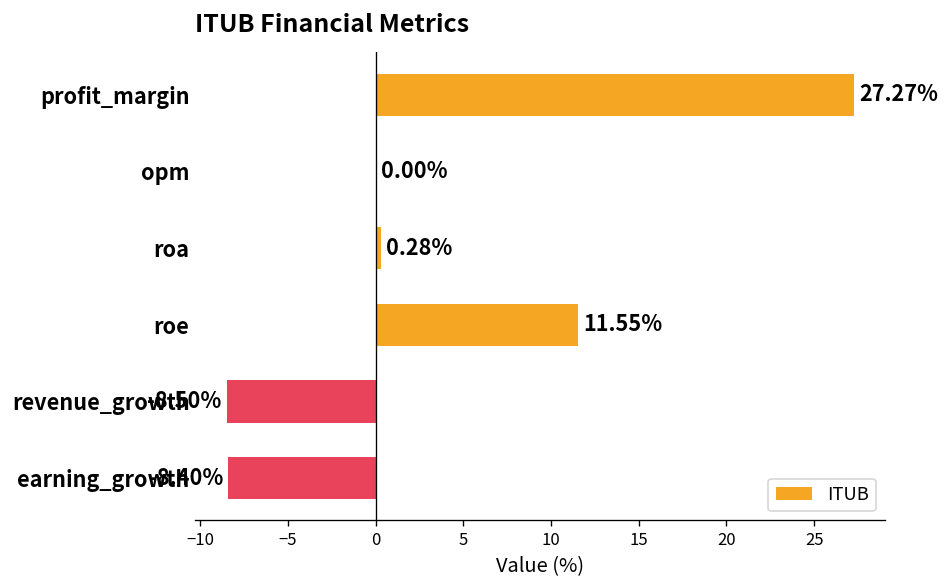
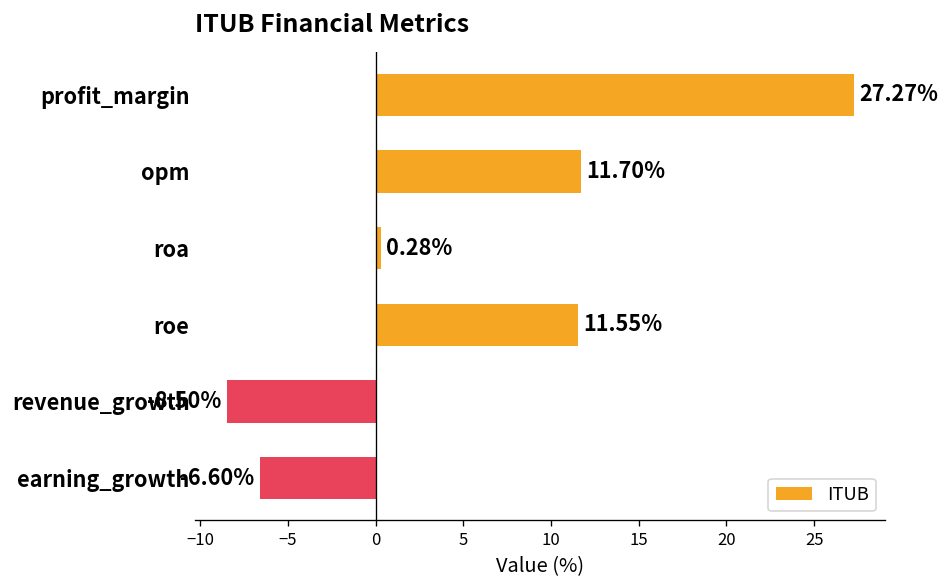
  {
    "profit_margin": "27.27%",
-   "opm": "0.00%",
+   "opm": "11.70%",
    "roa": "0.28%",
    "roe": "11.55%",
    "revenue_growth": "-8.50%",
-   "earning_growth": "-8.40%"
+   "earning_growth": "-6.60%"
  }
